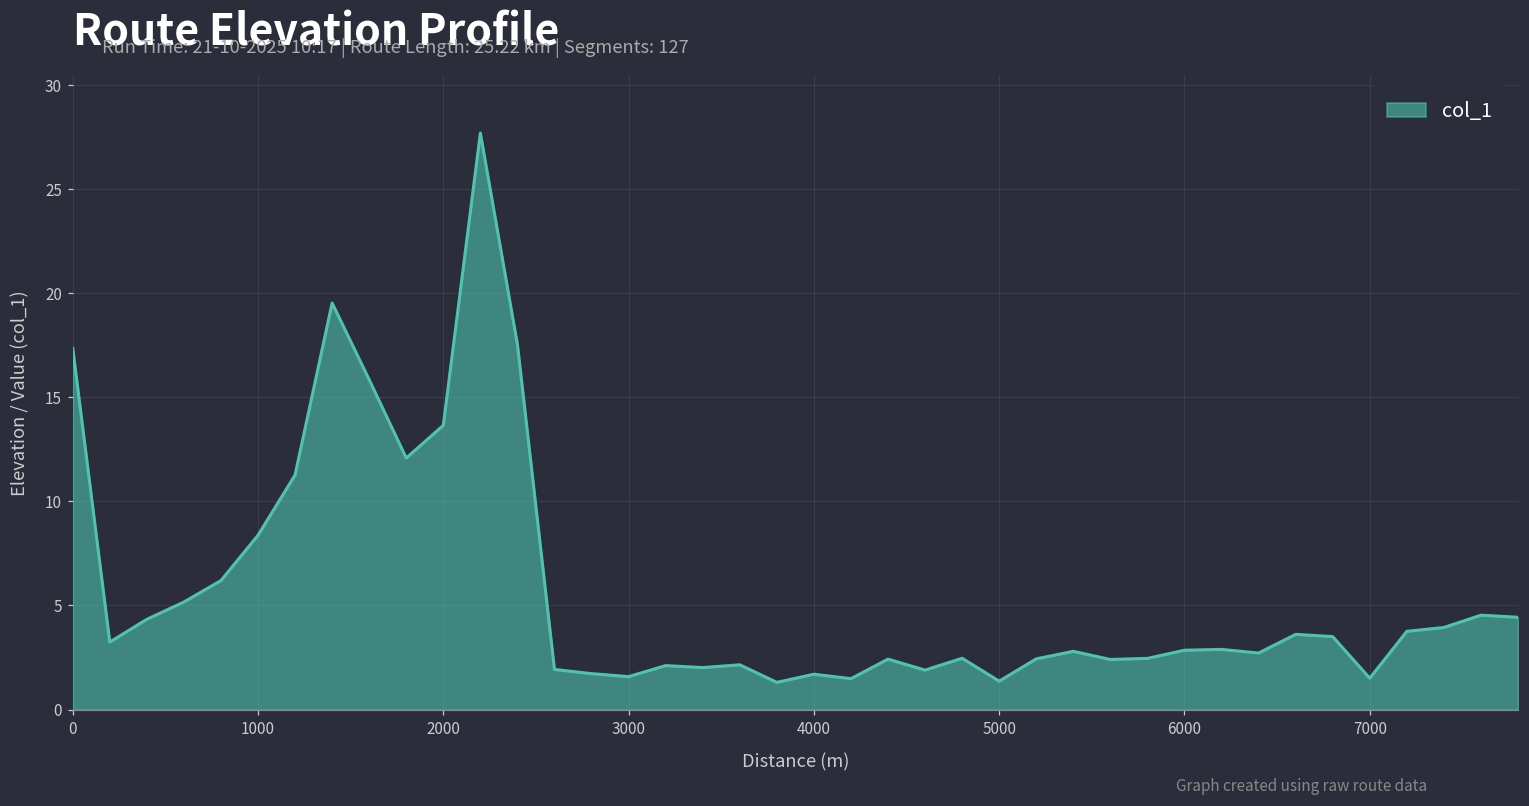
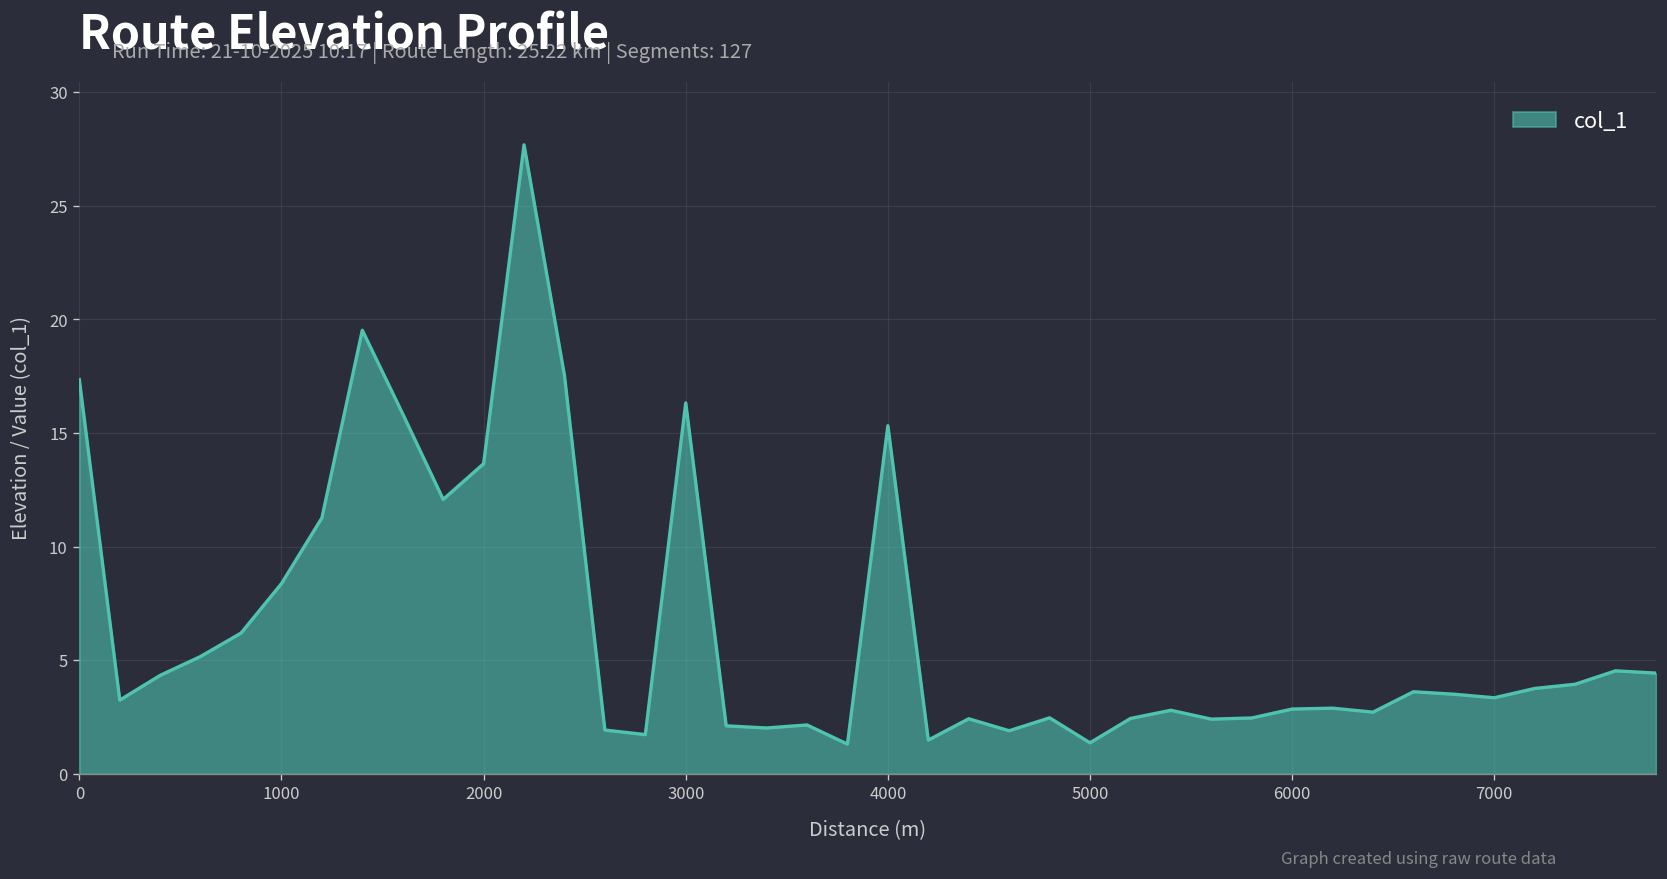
  {
    "0": 17.4,
    "1000": 8.4,
    "2000": 13.7,
-   "3000": 1.6,
-   "4000": 1.7,
+   "3000": 16.3,
+   "4000": 15.3,
    "5000": 1.4,
    "6000": 2.9,
-   "7000": 1.5
+   "7000": 3.3
  }
